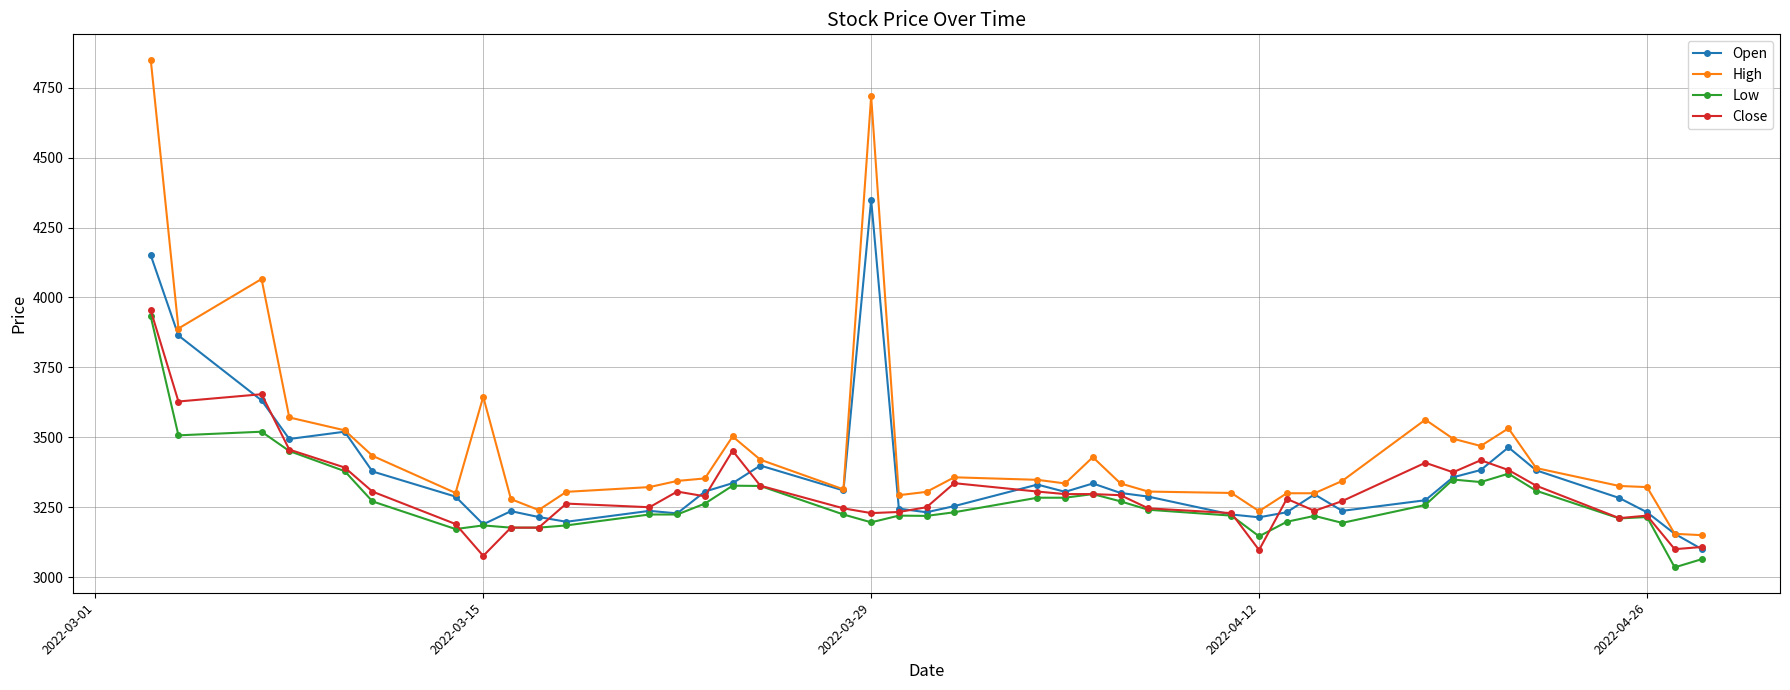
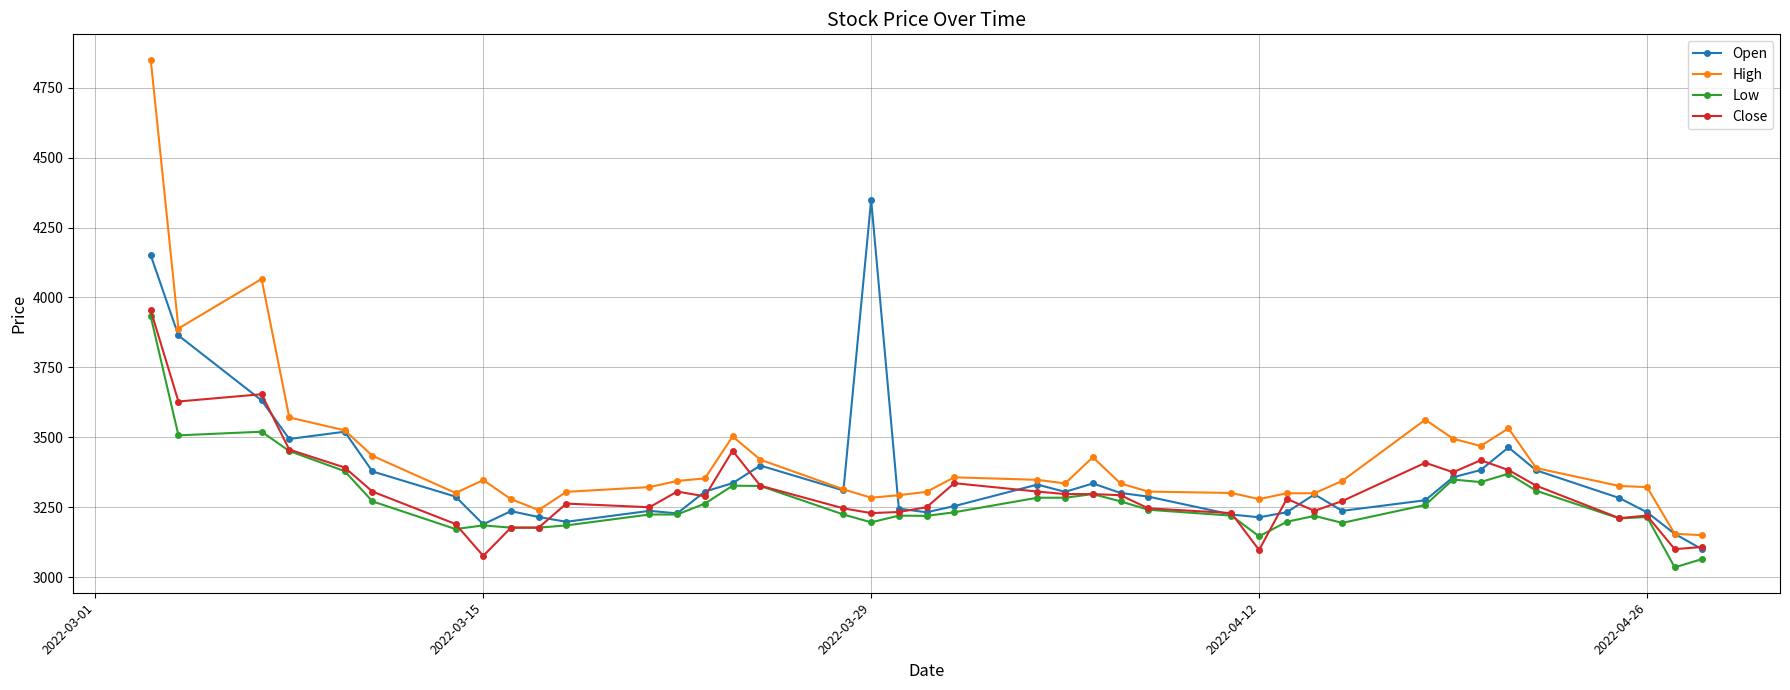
  {
    "Open": {
      "2022-03-29": 4350,
      "2022-04-12": 3210,
      "2022-04-26": 3230
    },
    "High": {
-     "2022-03-15": 3650,
-     "2022-03-29": 4720,
-     "2022-04-12": 3240,
+     "2022-03-15": 3350,
+     "2022-03-29": 3280,
+     "2022-04-12": 3280,
      "2022-04-26": 3320
    },
    "Low": {
      "2022-03-29": 3200,
      "2022-04-12": 3150
    },
    "Close": {
      "2022-03-15": 3080,
      "2022-03-29": 3230,
      "2022-04-12": 3100
    }
  }
